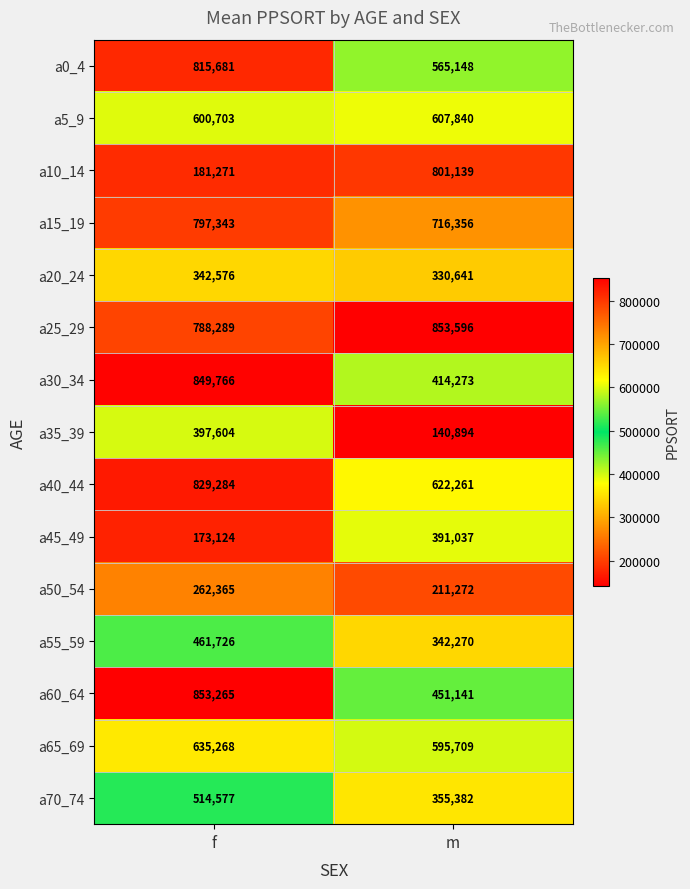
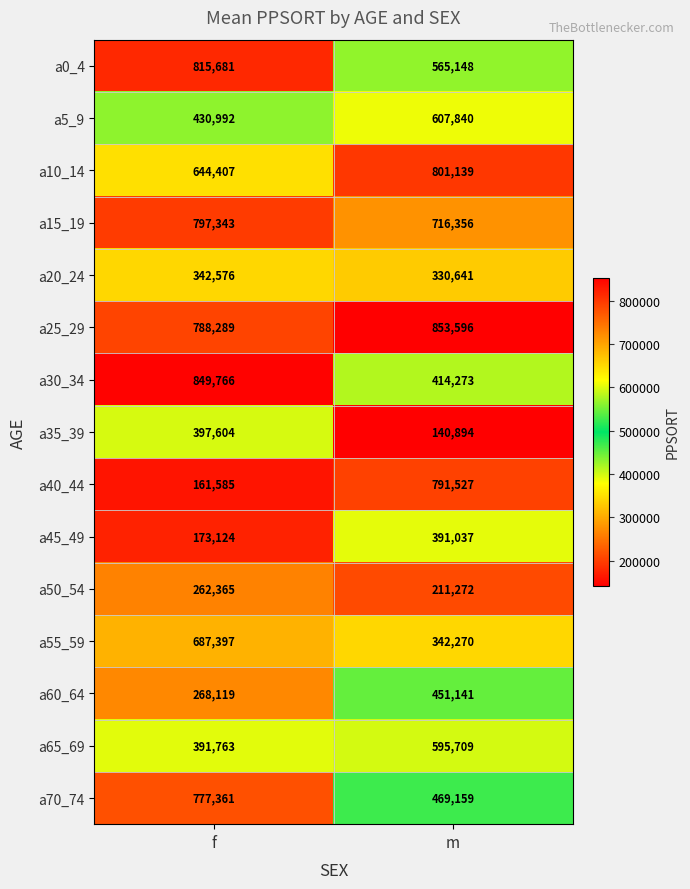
  {
    "a0_4": {
      "f": "815,681",
      "m": "565,148"
    },
    "a5_9": {
-     "f": "600,703",
+     "f": "430,992",
      "m": "607,840"
    },
    "a10_14": {
-     "f": "181,271",
+     "f": "644,407",
      "m": "801,139"
    },
    "a15_19": {
      "f": "797,343",
      "m": "716,356"
    },
    "a20_24": {
      "f": "342,576",
      "m": "330,641"
    },
    "a25_29": {
      "f": "788,289",
      "m": "853,596"
    },
    "a30_34": {
      "f": "849,766",
      "m": "414,273"
    },
    "a35_39": {
      "f": "397,604",
      "m": "140,894"
    },
    "a40_44": {
-     "f": "829,284",
-     "m": "622,261"
+     "f": "161,585",
+     "m": "791,527"
    },
    "a45_49": {
      "f": "173,124",
      "m": "391,037"
    },
    "a50_54": {
      "f": "262,365",
      "m": "211,272"
    },
    "a55_59": {
-     "f": "461,726",
+     "f": "687,397",
      "m": "342,270"
    },
    "a60_64": {
-     "f": "853,265",
+     "f": "268,119",
      "m": "451,141"
    },
    "a65_69": {
-     "f": "635,268",
+     "f": "391,763",
      "m": "595,709"
    },
    "a70_74": {
-     "f": "514,577",
-     "m": "355,382"
+     "f": "777,361",
+     "m": "469,159"
    }
  }
